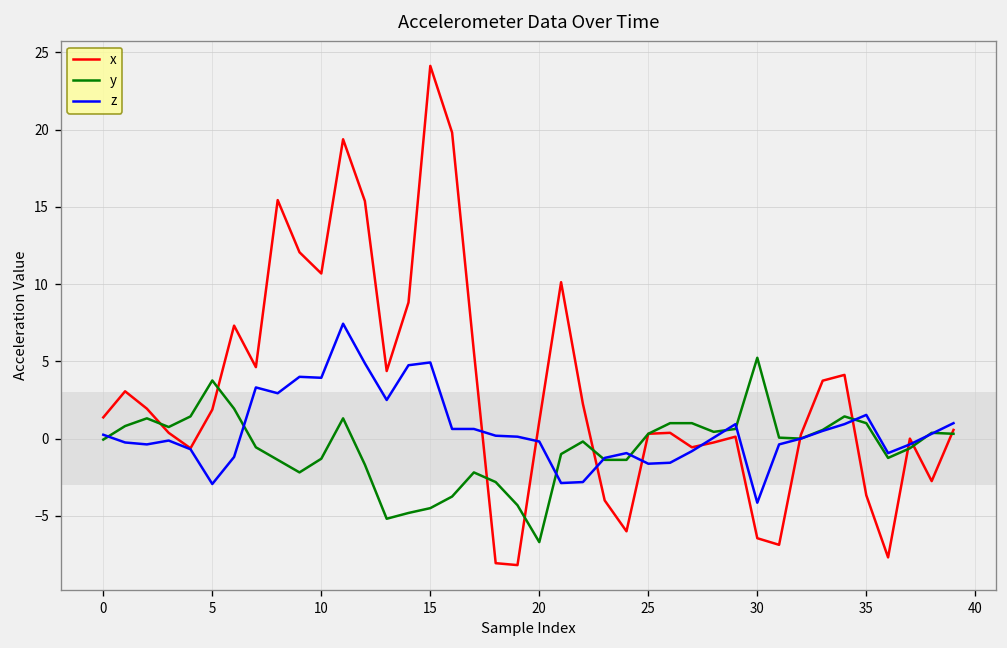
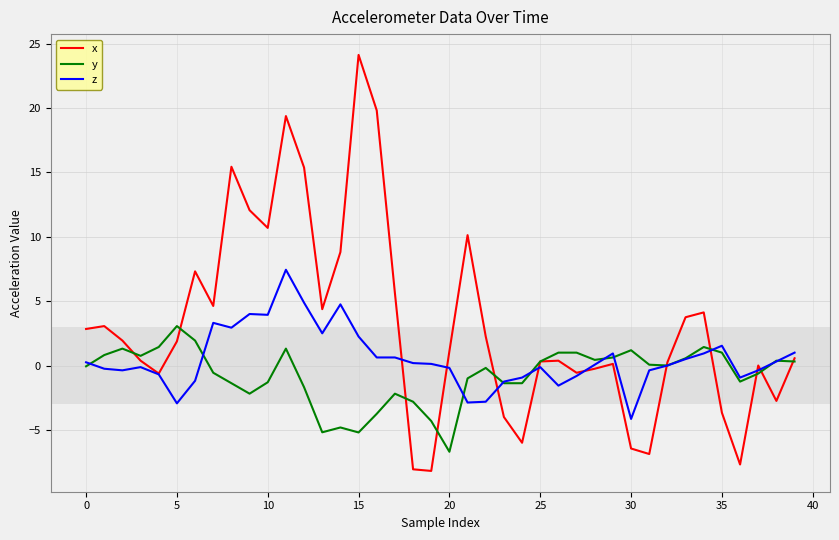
  {
    "x": {
-     "0": 1.4,
+     "0": 2.8,
      "5": 1.9,
      "10": 10.7,
      "15": 24.1,
      "20": 1.1,
      "30": -6.4,
      "35": -3.7
    },
    "y": {
      "0": -0.1,
-     "5": 3.8,
+     "5": 3.1,
      "10": -1.3,
-     "15": -4.5,
+     "15": -5.2,
      "20": -6.7,
-     "30": 5.2,
+     "30": 1.2,
      "35": 1.0
    },
    "z": {
      "0": 0.3,
      "5": -2.9,
      "10": 3.9,
-     "15": 4.9,
+     "15": 2.3,
      "20": -0.2,
-     "25": -1.6,
+     "25": -0.1,
      "30": -4.2,
      "35": 1.5
    }
  }
